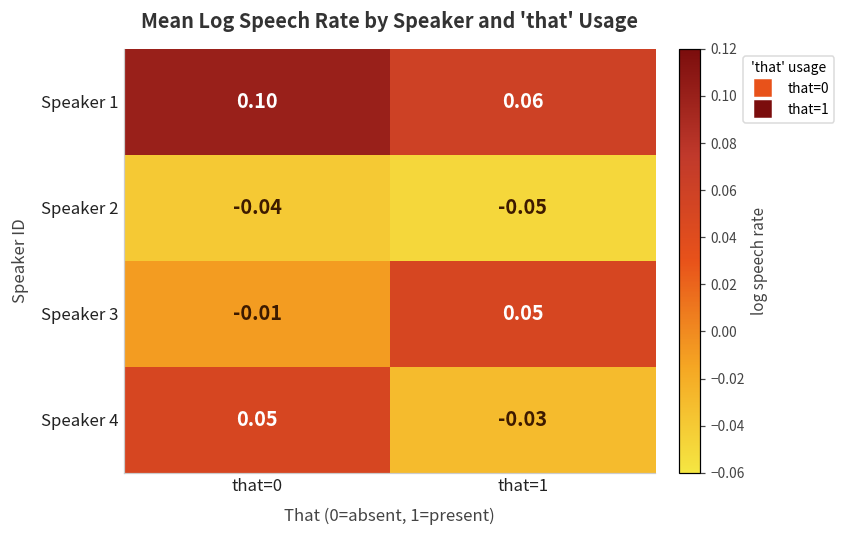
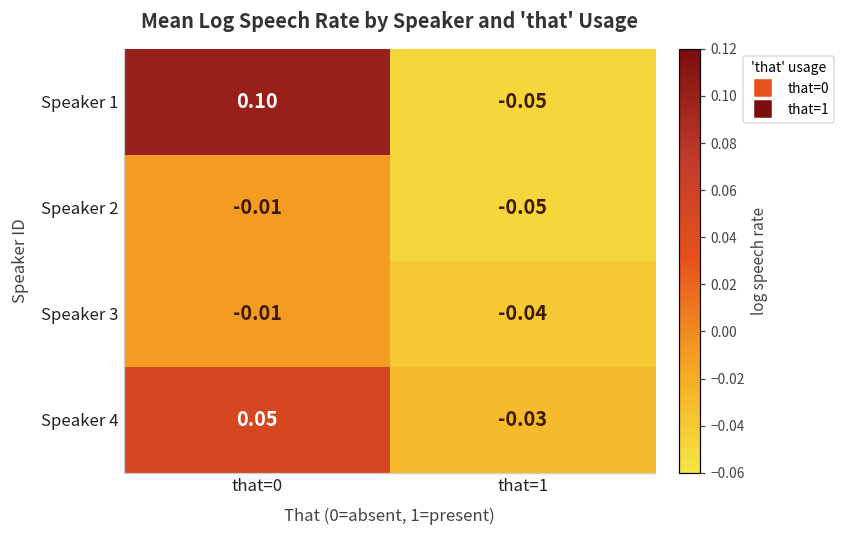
  {
    "Speaker 1": {
      "that=0": 0.10,
-     "that=1": 0.06
+     "that=1": -0.05
    },
    "Speaker 2": {
-     "that=0": -0.04,
+     "that=0": -0.01,
      "that=1": -0.05
    },
    "Speaker 3": {
      "that=0": -0.01,
-     "that=1": 0.05
+     "that=1": -0.04
    },
    "Speaker 4": {
      "that=0": 0.05,
      "that=1": -0.03
    }
  }
